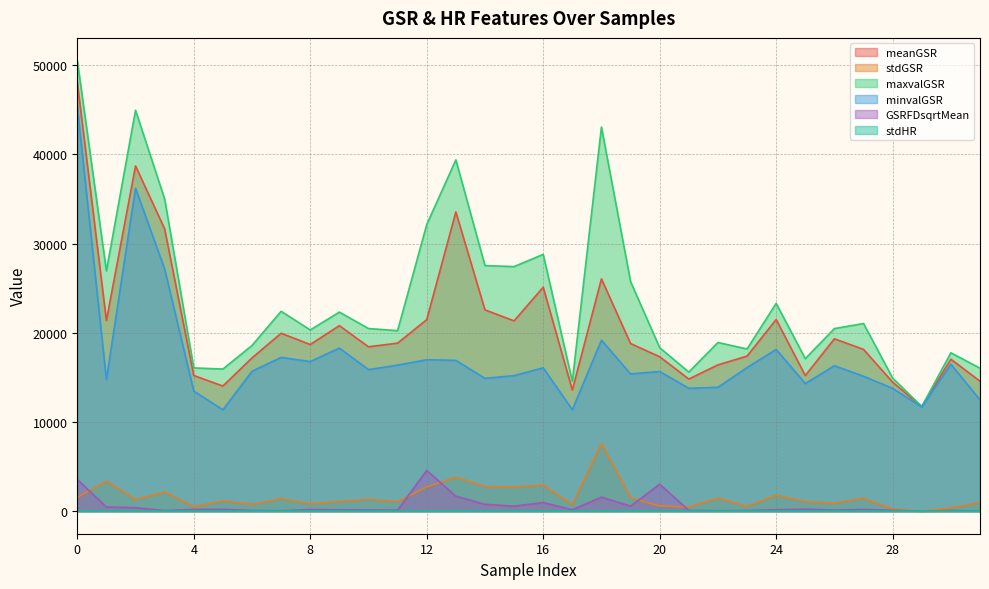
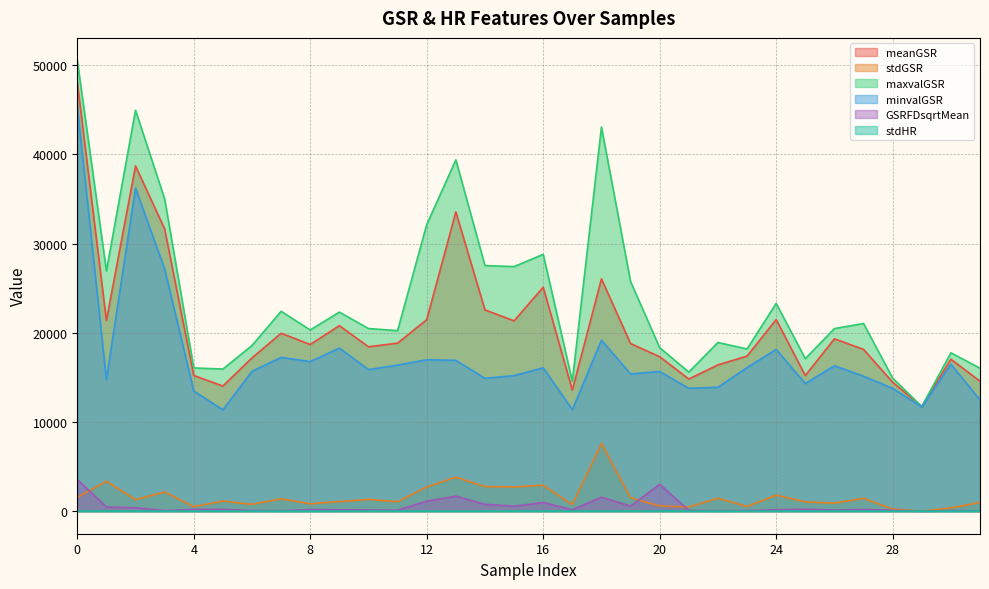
  {
    "GSRFDsqrtMean": {
      "0": 4000,
-     "12": 5000,
+     "12": 1000,
      "16": 1000,
      "20": 3000
    }
  }
